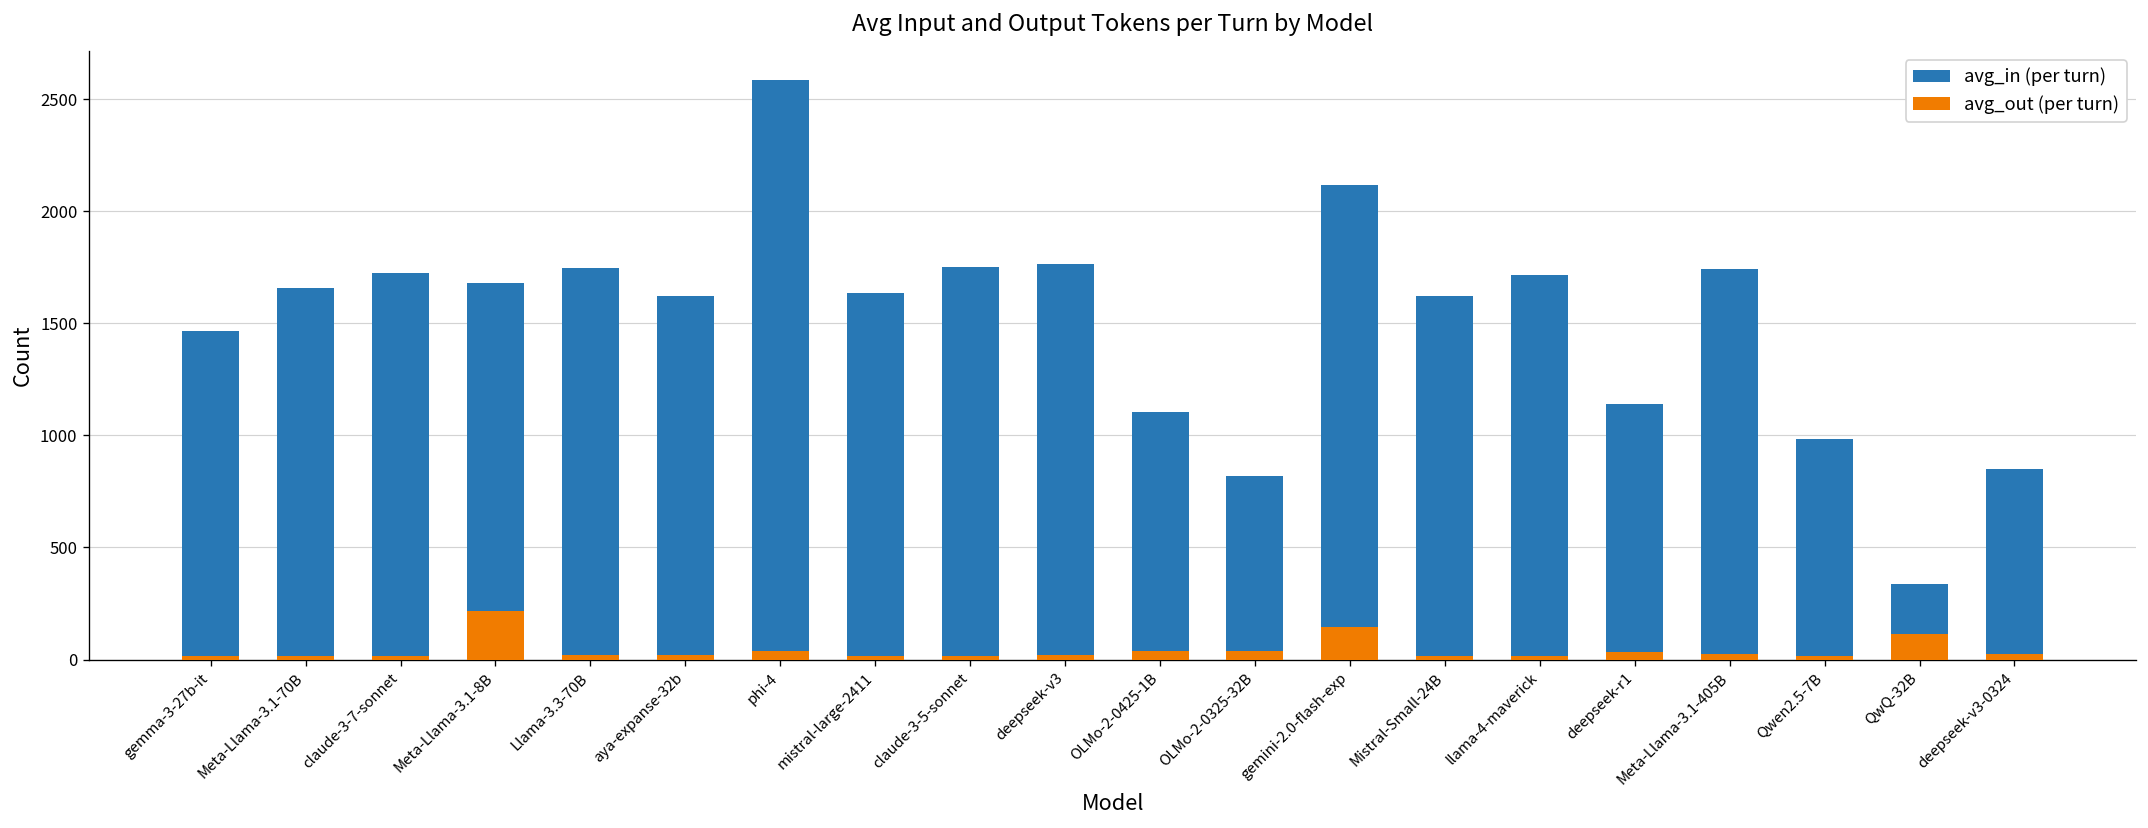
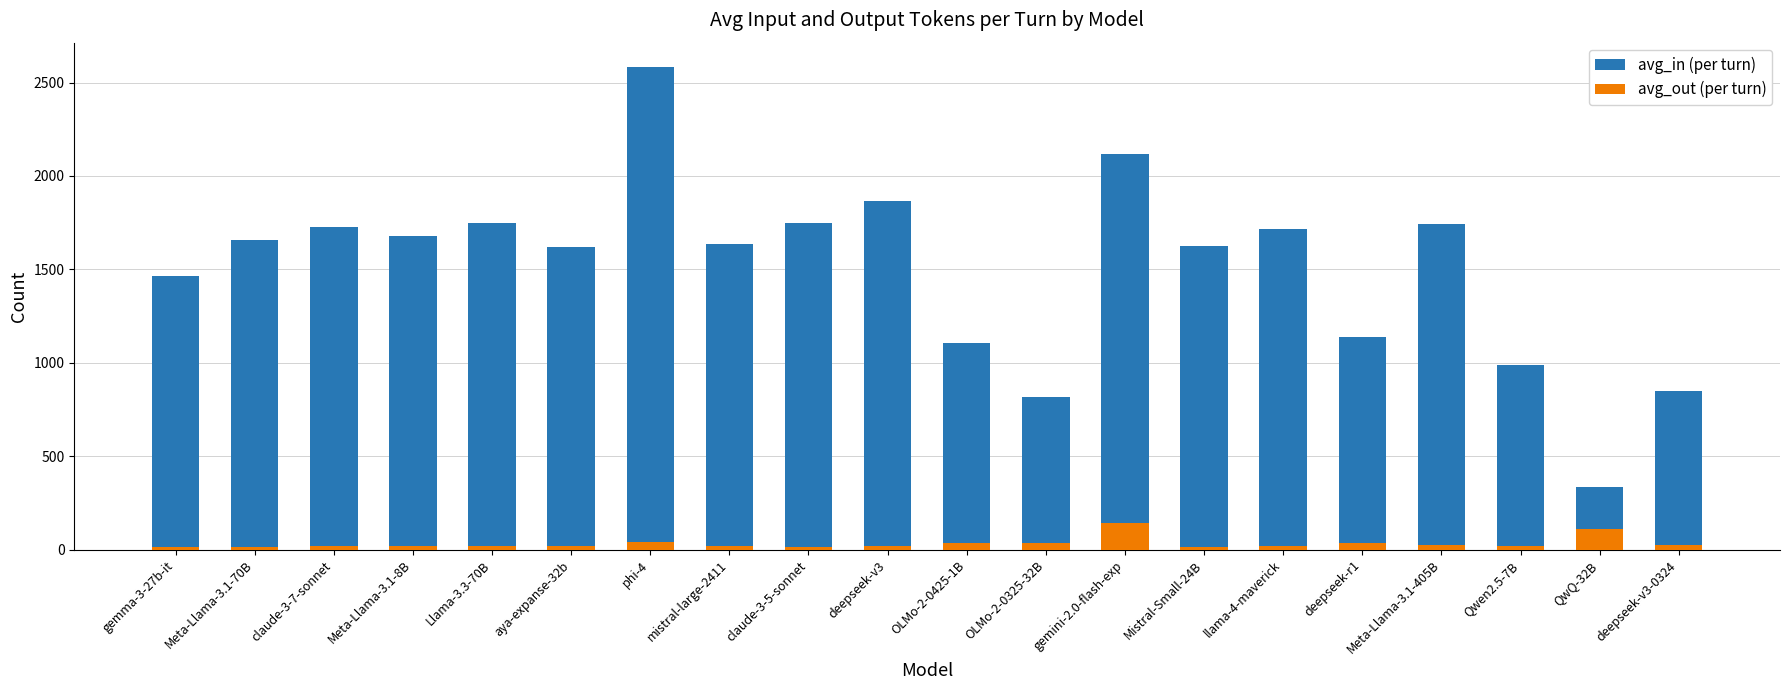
  {
    "avg_in (per turn)": {
      "gemma-3-27b-it": 1470,
      "Meta-Llama-3.1-70B": 1660,
      "claude-3-7-sonnet": 1730,
      "Meta-Llama-3.1-8B": 1680,
      "Llama-3.3-70B": 1750,
      "aya-expanse-32b": 1620,
      "phi-4": 2580,
      "mistral-large-2411": 1640,
      "claude-3-5-sonnet": 1750,
-     "deepseek-v3": 1760,
+     "deepseek-v3": 1870,
      "OLMo-2-0425-1B": 1110,
      "OLMo-2-0325-32B": 820,
      "gemini-2.0-flash-exp": 2120,
      "Mistral-Small-24B": 1620,
      "llama-4-maverick": 1720,
      "deepseek-r1": 1140,
      "Meta-Llama-3.1-405B": 1740,
      "Qwen2.5-7B": 990,
      "QwQ-32B": 340,
      "deepseek-v3-0324": 850
    },
    "avg_out (per turn)": {
-     "Meta-Llama-3.1-8B": 220
+     "Meta-Llama-3.1-8B": 20
    }
  }
